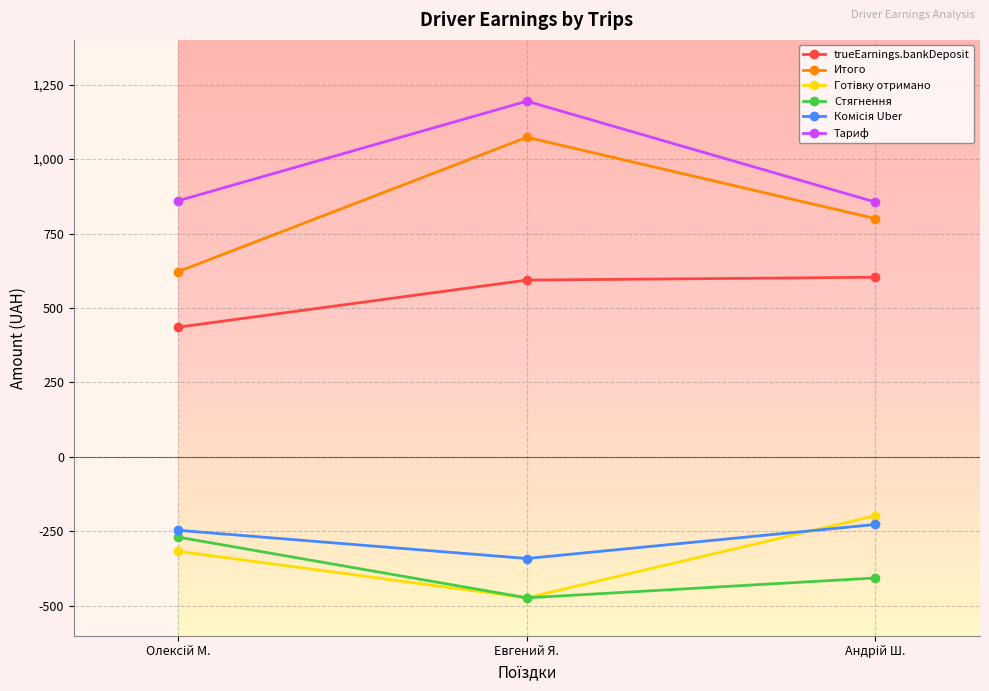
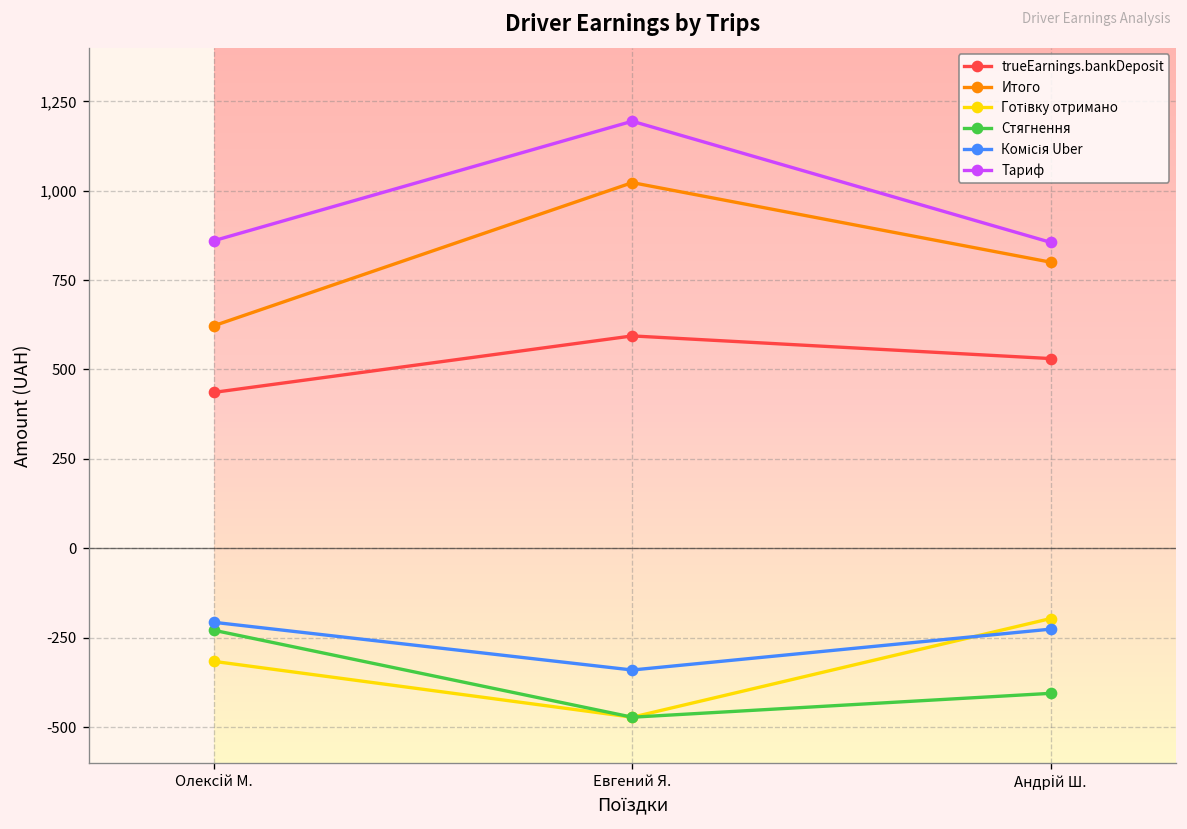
  {
    "trueEarnings.bankDeposit": {
      "Олексій М.": "440",
      "Евгений Я.": "590",
-     "Андрій Ш.": "600"
+     "Андрій Ш.": "530"
    },
    "Итого": {
      "Олексій М.": "620",
-     "Евгений Я.": "1,070",
+     "Евгений Я.": "1,020",
      "Андрій Ш.": "800"
    },
    "Готівку отримано": {
      "Олексій М.": "-320",
      "Андрій Ш.": "-200"
    },
    "Стягнення": {
-     "Олексій М.": "-270",
+     "Олексій М.": "-230",
      "Андрій Ш.": "-410"
    },
    "Комісія Uber": {
-     "Олексій М.": "-250",
+     "Олексій М.": "-210",
      "Евгений Я.": "-340",
      "Андрій Ш.": "-230"
    },
    "Тариф": {
      "Олексій М.": "860",
      "Евгений Я.": "1,190",
      "Андрій Ш.": "860"
    }
  }
